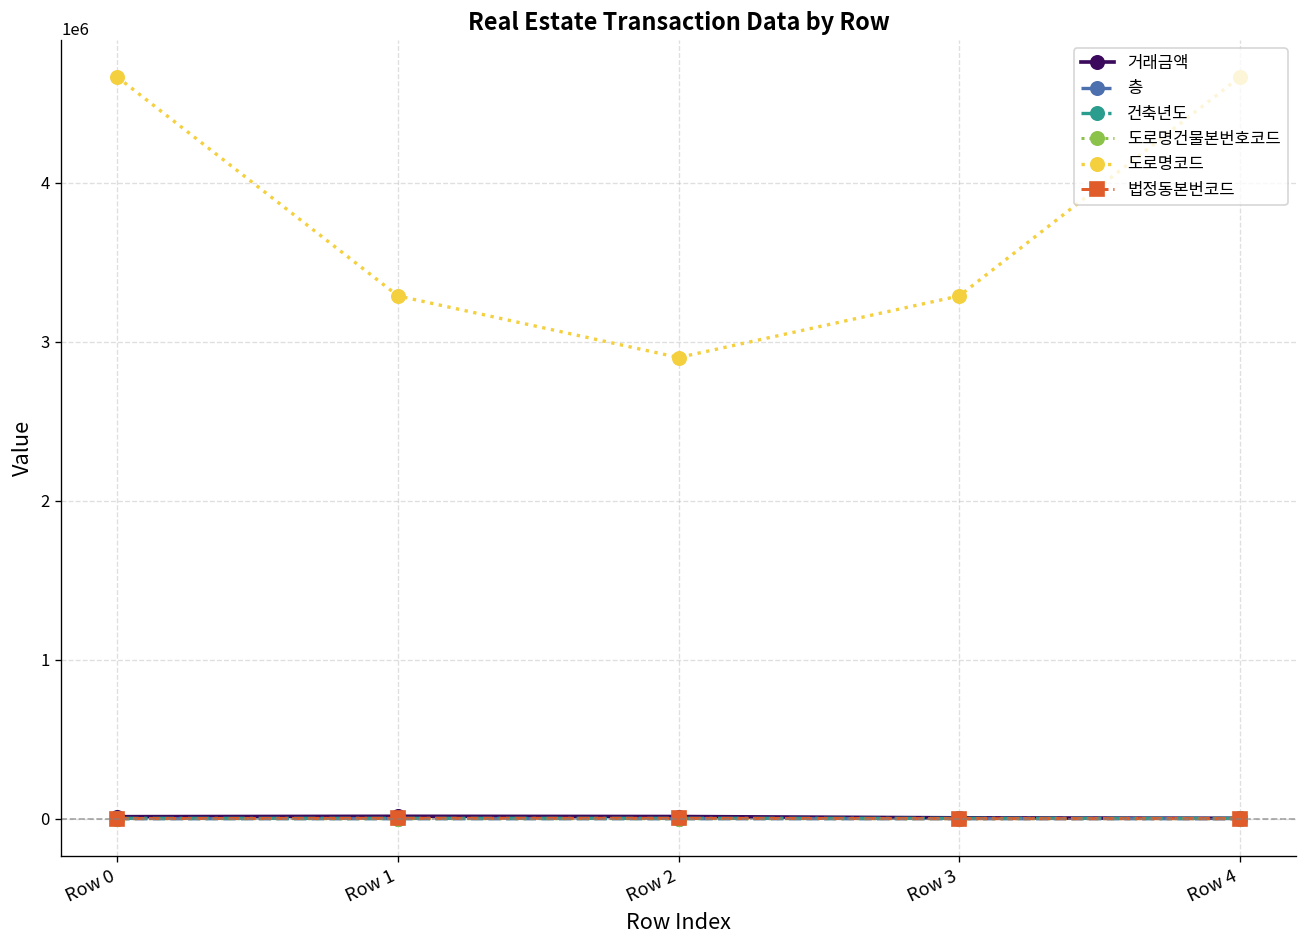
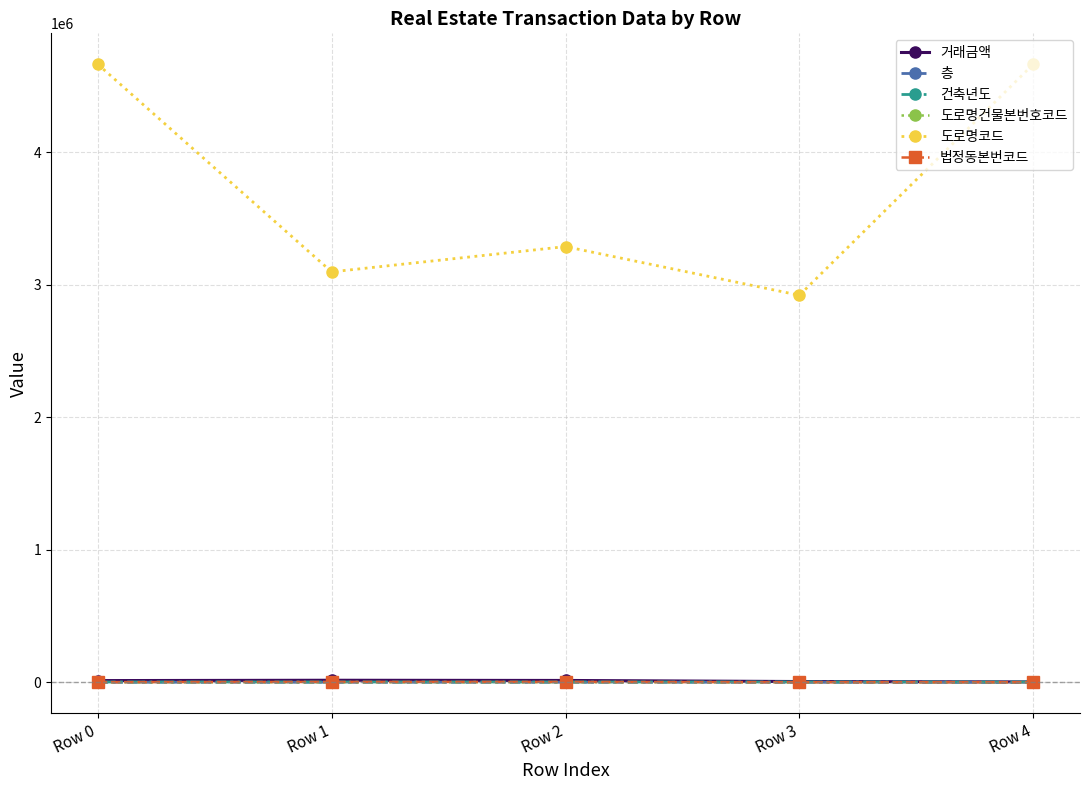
  {
    "도로명코드": {
      "Row 0": 4660000,
-     "Row 1": 3290000,
-     "Row 2": 2900000,
-     "Row 3": 3290000
+     "Row 1": 3100000,
+     "Row 2": 3290000,
+     "Row 3": 2920000
    }
  }
